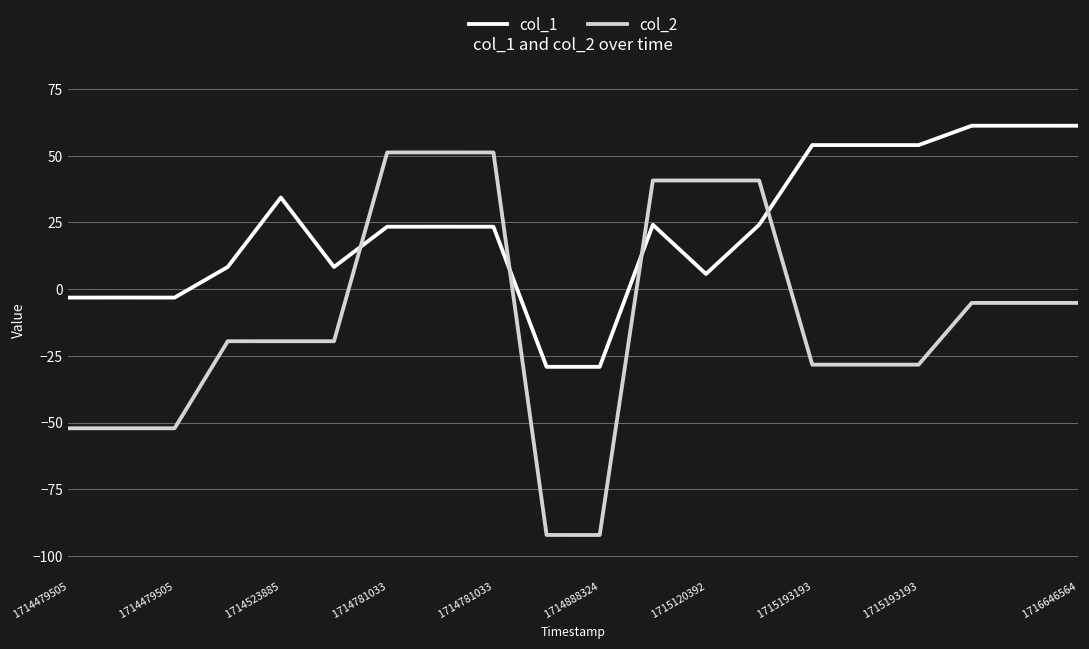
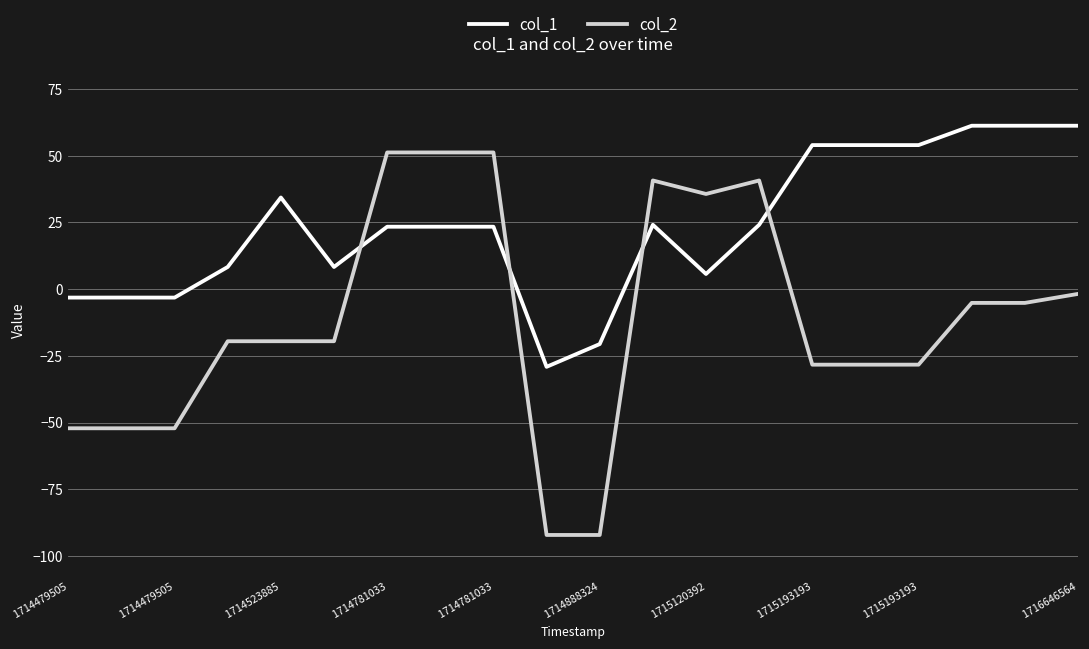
  {
    "col_1": {
      "1714523885": 34,
-     "1714888324": -29,
+     "1714888324": -21,
      "1715120392": 6,
      "1716646564": 61
    },
    "col_2": {
      "1714523885": -20,
      "1714888324": -92,
-     "1715120392": 41,
-     "1716646564": -5
+     "1715120392": 36,
+     "1716646564": -2
    }
  }
